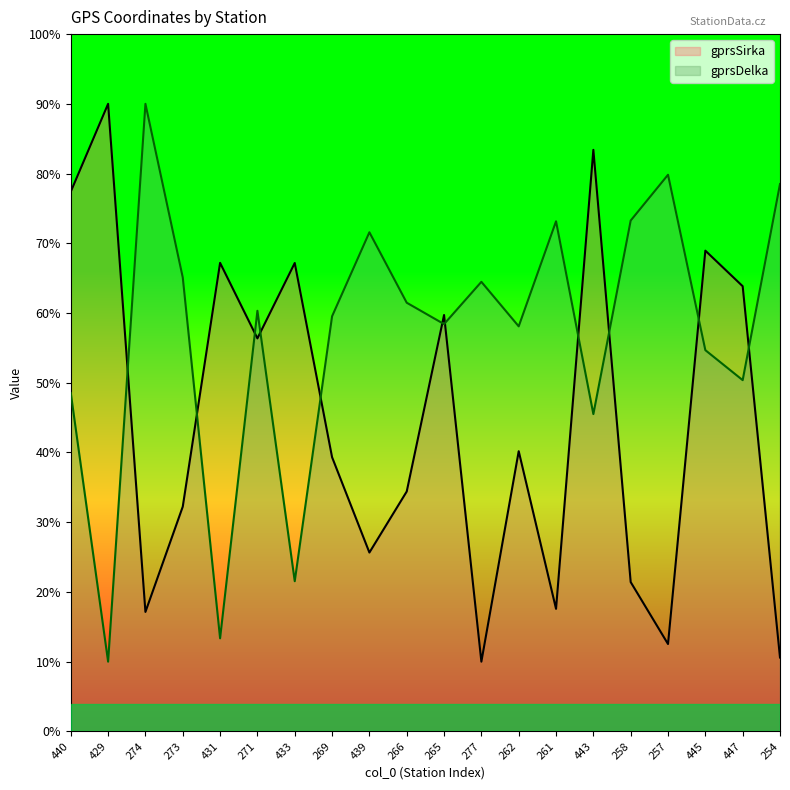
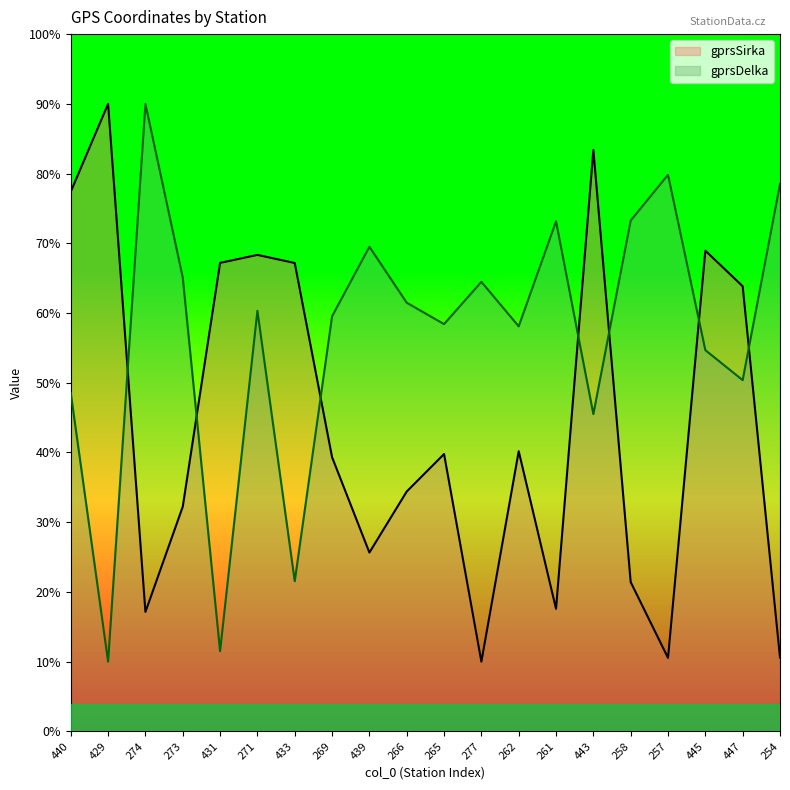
  {
    "gprsSirka": {
      "440": "77%",
      "429": "90%",
      "274": "17%",
      "273": "32%",
      "431": "67%",
-     "271": "56%",
+     "271": "68%",
      "433": "67%",
      "269": "39%",
      "439": "26%",
      "266": "34%",
-     "265": "60%",
+     "265": "40%",
      "277": "10%",
      "262": "40%",
      "261": "18%",
      "443": "83%",
      "258": "21%",
-     "257": "13%",
+     "257": "11%",
      "445": "69%",
      "447": "64%",
      "254": "11%"
    },
    "gprsDelka": {
      "440": "49%",
      "429": "10%",
      "274": "90%",
      "273": "65%",
-     "431": "13%",
+     "431": "12%",
      "271": "60%",
      "433": "22%",
      "269": "60%",
-     "439": "72%",
+     "439": "70%",
      "266": "61%",
      "265": "58%",
      "277": "64%",
      "262": "58%",
      "261": "73%",
      "443": "46%",
      "258": "73%",
      "257": "80%",
      "445": "55%",
      "447": "50%",
      "254": "78%"
    }
  }
